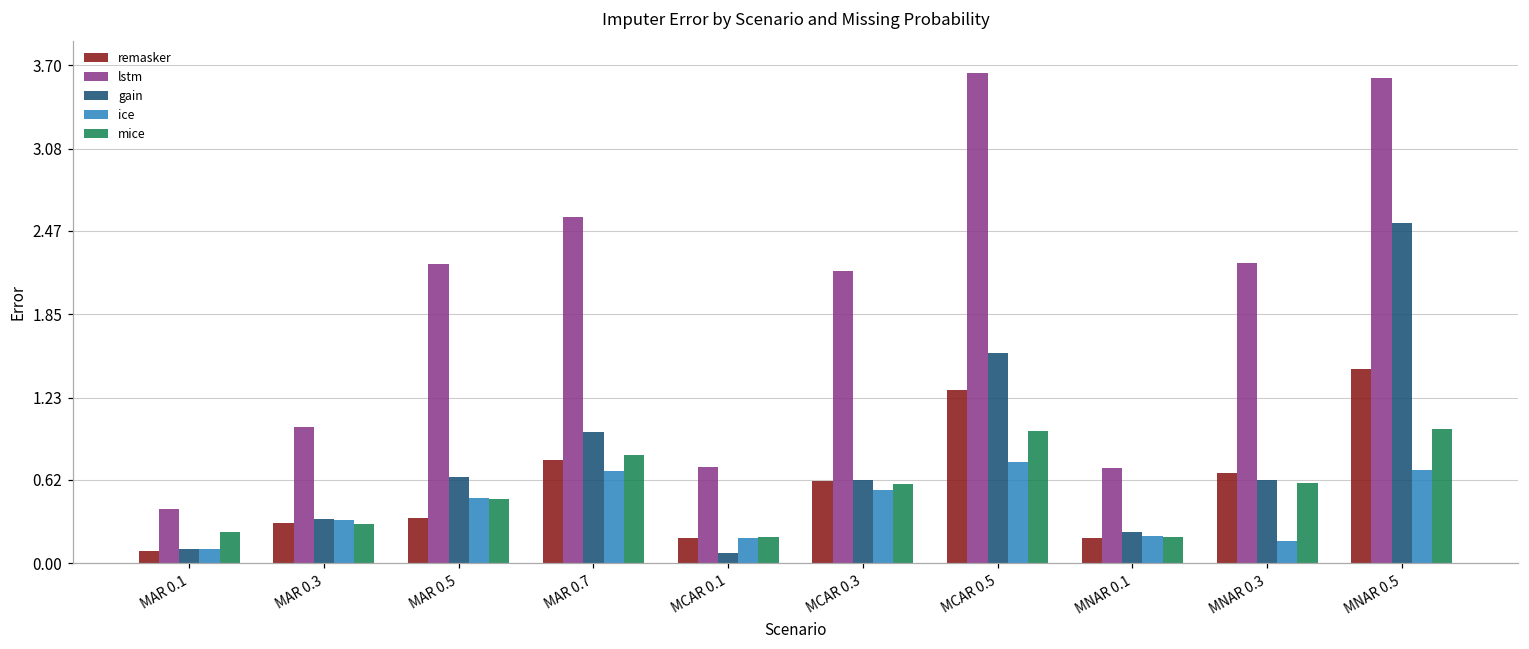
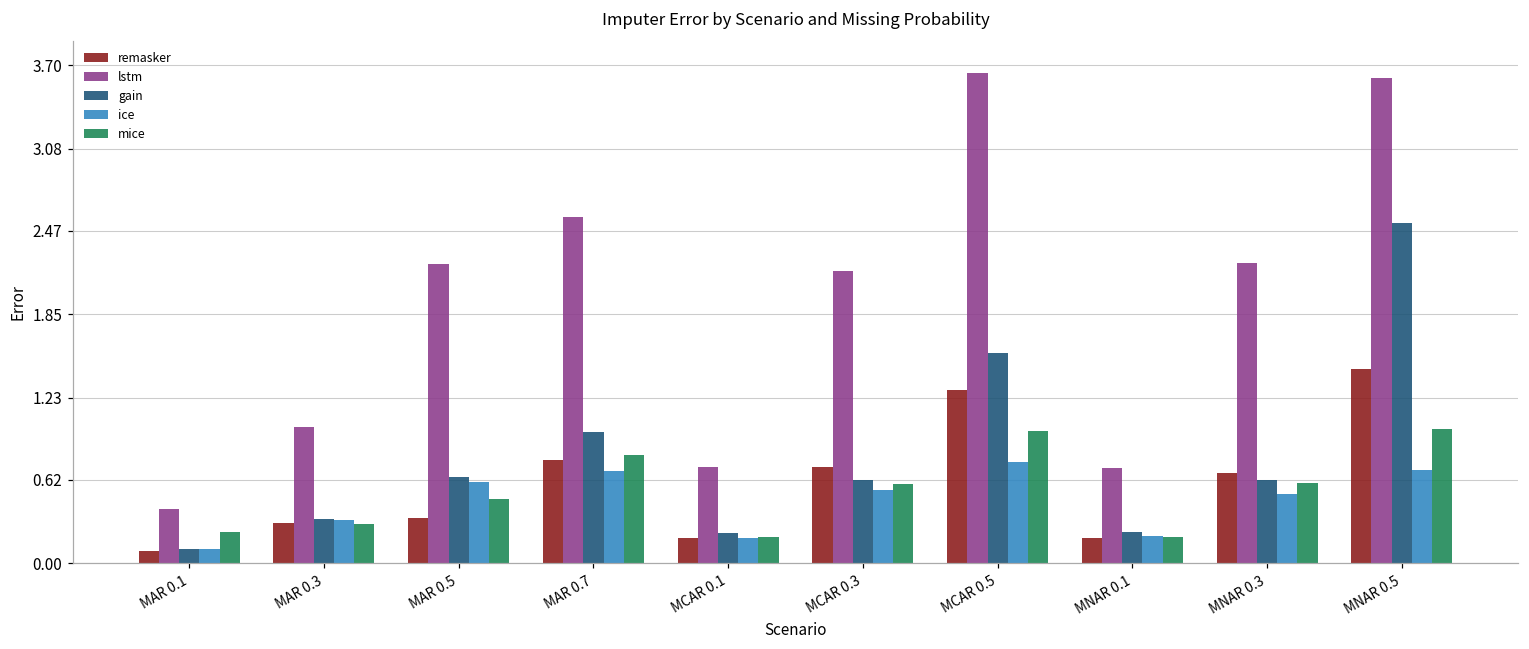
  {
    "remasker": {
      "MAR 0.1": 0.09,
      "MAR 0.3": 0.30,
      "MAR 0.5": 0.34,
      "MAR 0.7": 0.77,
      "MCAR 0.1": 0.19,
-     "MCAR 0.3": 0.61,
+     "MCAR 0.3": 0.72,
      "MCAR 0.5": 1.28,
      "MNAR 0.1": 0.19,
      "MNAR 0.3": 0.67,
      "MNAR 0.5": 1.44
    },
    "lstm": {
      "MAR 0.1": 0.40,
      "MAR 0.3": 1.02,
      "MAR 0.5": 2.22,
      "MAR 0.7": 2.57,
      "MCAR 0.1": 0.71,
      "MCAR 0.3": 2.17,
      "MCAR 0.5": 3.64,
      "MNAR 0.1": 0.71,
      "MNAR 0.3": 2.24,
      "MNAR 0.5": 3.61
    },
    "gain": {
      "MAR 0.1": 0.11,
      "MAR 0.3": 0.33,
      "MAR 0.5": 0.64,
      "MAR 0.7": 0.98,
-     "MCAR 0.1": 0.07,
+     "MCAR 0.1": 0.23,
      "MCAR 0.3": 0.62,
      "MCAR 0.5": 1.57,
      "MNAR 0.1": 0.23,
      "MNAR 0.3": 0.62,
      "MNAR 0.5": 2.53
    },
    "ice": {
      "MAR 0.1": 0.11,
      "MAR 0.3": 0.32,
-     "MAR 0.5": 0.49,
+     "MAR 0.5": 0.60,
      "MAR 0.7": 0.68,
      "MCAR 0.1": 0.19,
      "MCAR 0.3": 0.54,
      "MCAR 0.5": 0.75,
      "MNAR 0.1": 0.20,
-     "MNAR 0.3": 0.17,
+     "MNAR 0.3": 0.51,
      "MNAR 0.5": 0.69
    },
    "mice": {
      "MAR 0.1": 0.23,
      "MAR 0.3": 0.29,
      "MAR 0.5": 0.48,
      "MAR 0.7": 0.81,
      "MCAR 0.1": 0.20,
      "MCAR 0.3": 0.59,
      "MCAR 0.5": 0.98,
      "MNAR 0.1": 0.20,
      "MNAR 0.3": 0.60,
      "MNAR 0.5": 1.00
    }
  }
